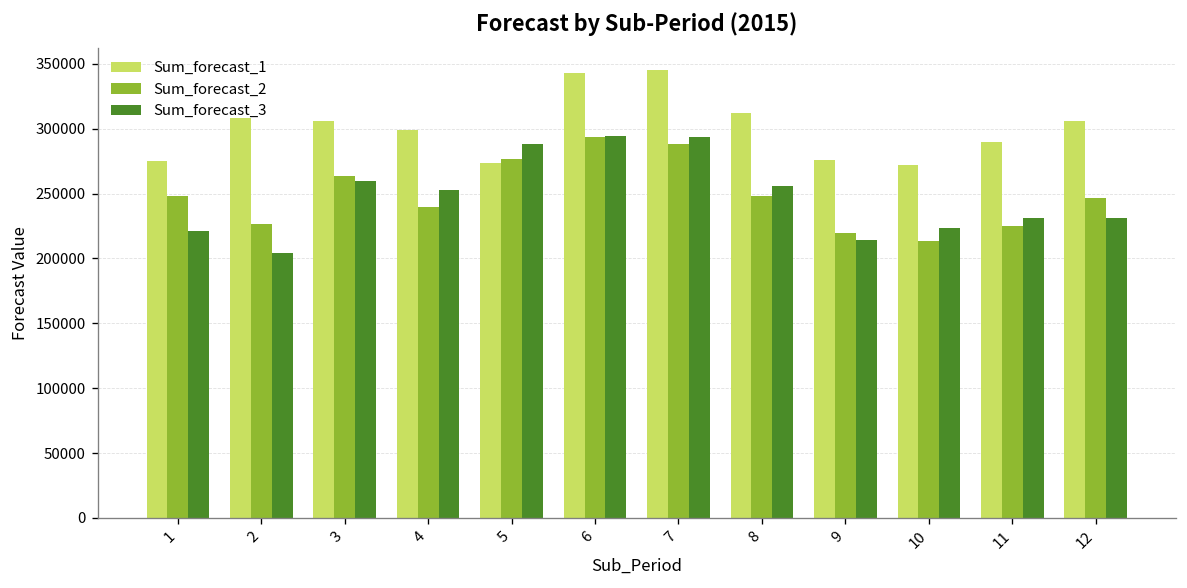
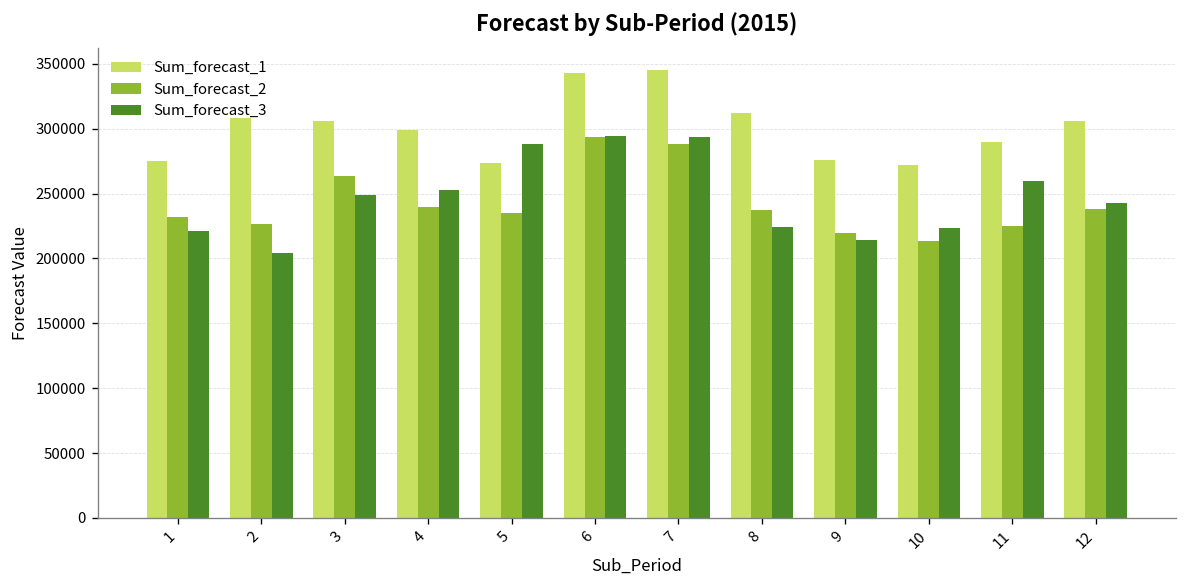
  {
    "Sum_forecast_1": {
      "1": 275000,
      "2": 308000,
      "3": 306000,
      "4": 299000,
      "5": 274000,
      "6": 343000,
      "7": 345000,
      "8": 312000,
      "9": 276000,
      "10": 272000,
      "11": 290000,
      "12": 306000
    },
    "Sum_forecast_2": {
-     "1": 248000,
+     "1": 232000,
      "2": 227000,
      "3": 263000,
      "4": 239000,
-     "5": 277000,
+     "5": 235000,
      "6": 293000,
      "7": 289000,
-     "8": 248000,
+     "8": 237000,
      "9": 220000,
      "10": 213000,
      "11": 225000,
-     "12": 246000
+     "12": 238000
    },
    "Sum_forecast_3": {
      "1": 221000,
      "2": 204000,
-     "3": 260000,
+     "3": 249000,
      "4": 253000,
      "5": 288000,
      "6": 294000,
      "7": 294000,
-     "8": 255000,
+     "8": 224000,
      "9": 214000,
      "10": 224000,
-     "11": 231000,
-     "12": 231000
+     "11": 260000,
+     "12": 243000
    }
  }
